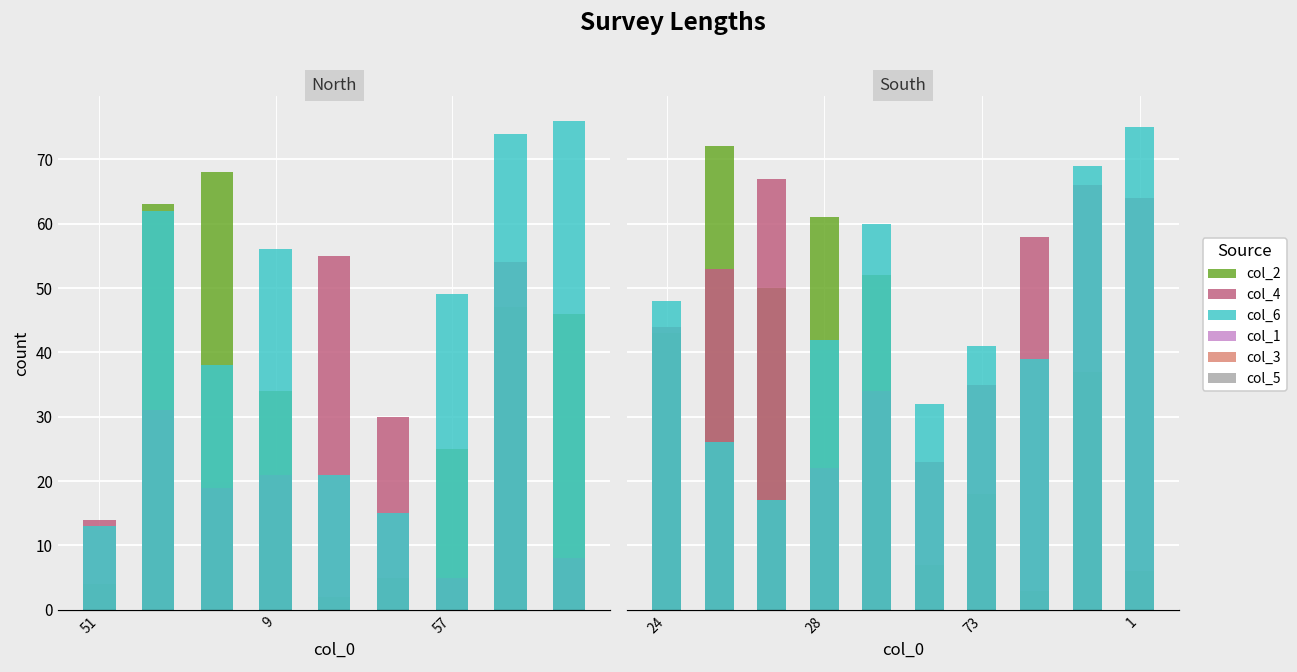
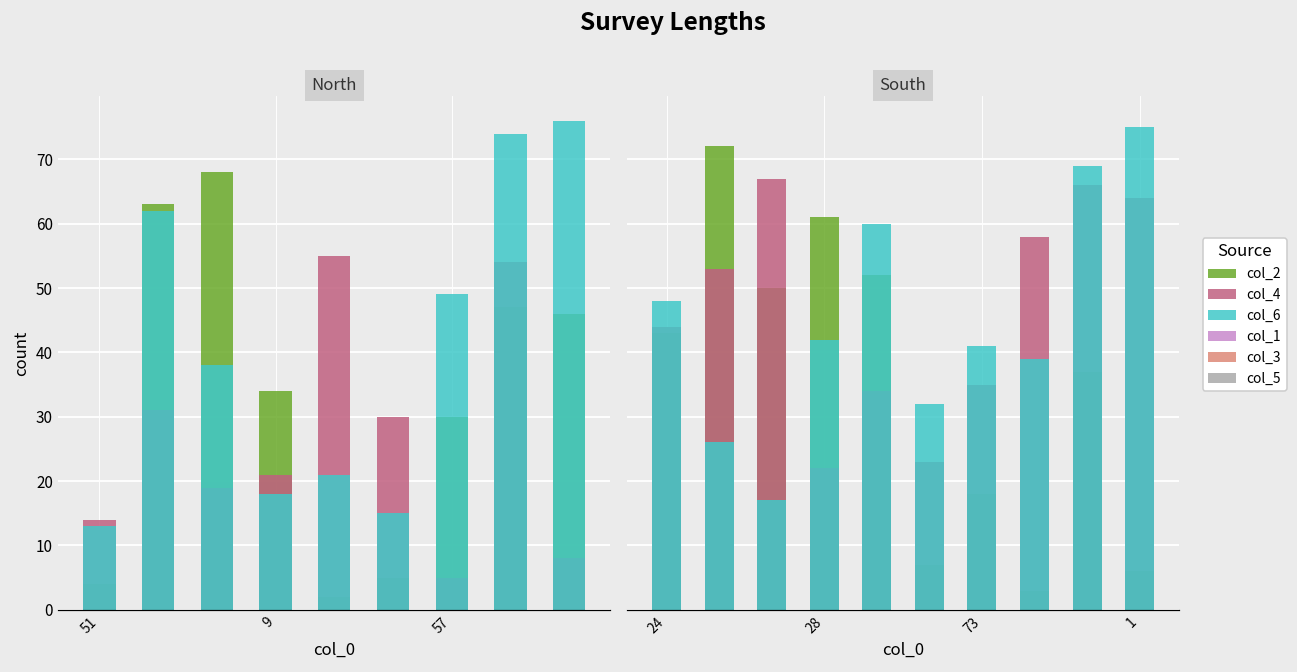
  {
    "North": {
      "col_2": {
-       "57": 25
+       "57": 30
      },
      "col_4": {
        "51": 14
      },
      "col_6": {
-       "9": 56,
+       "9": 18,
        "57": 49
      },
      "col_5": {
        "51": 0,
        "9": 0,
        "57": 0
      }
    }
  }
